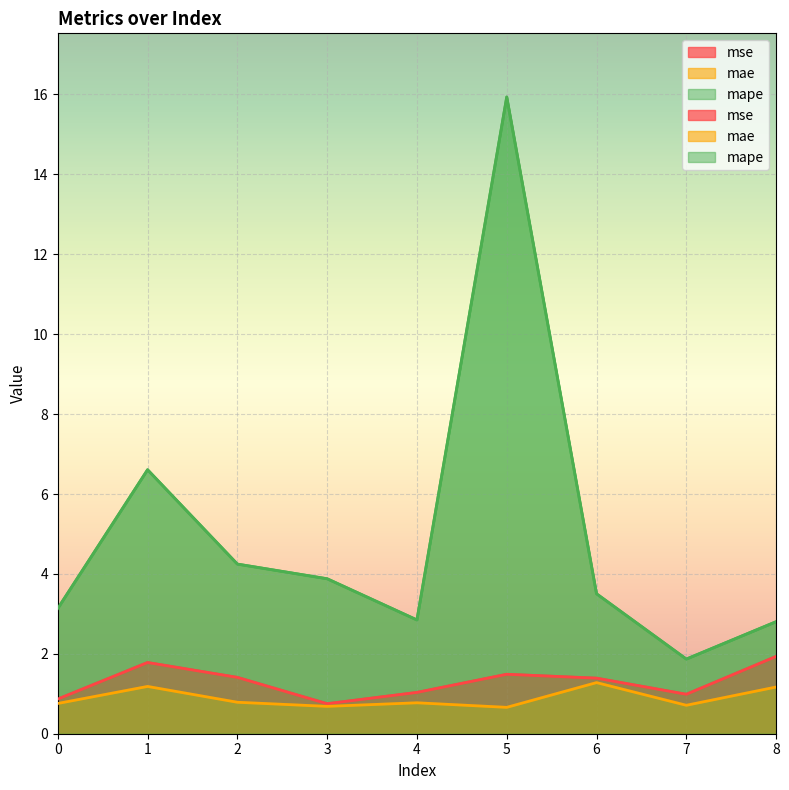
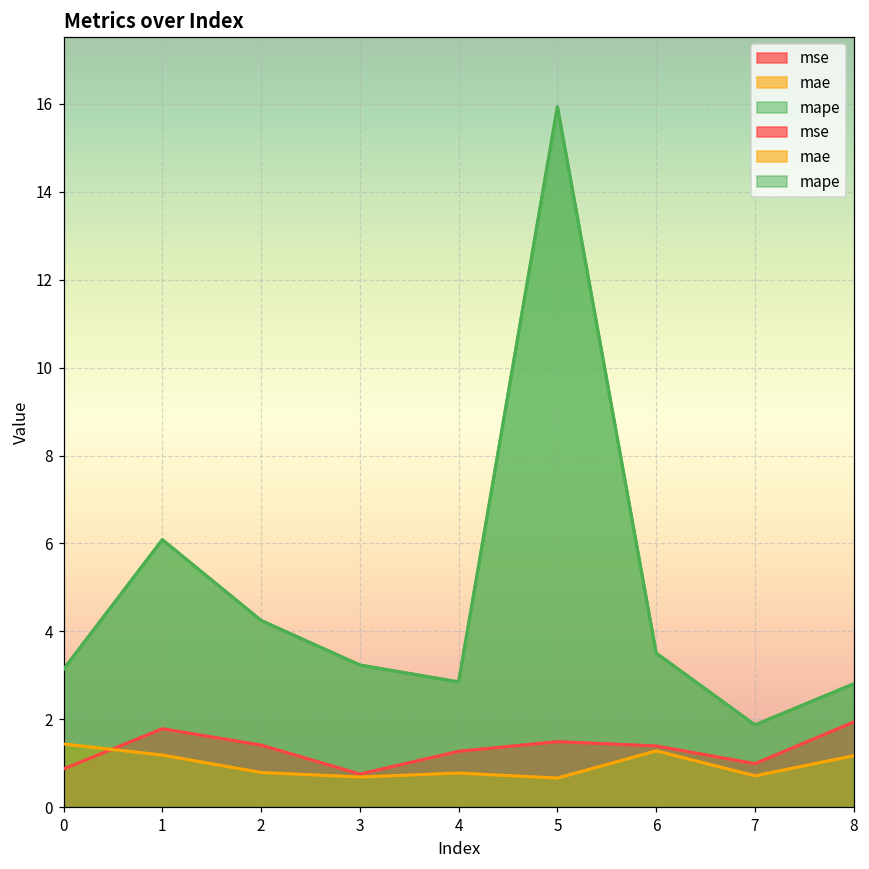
  {
    "mse": {
      "0": 0.9,
      "1": 1.8,
      "2": 1.4,
      "3": 0.8,
-     "4": 1.0,
+     "4": 1.3,
      "5": 1.5,
      "6": 1.4,
      "7": 1.0,
      "8": 1.9
    },
    "mae": {
-     "0": 0.8,
+     "0": 1.4,
      "1": 1.2,
      "2": 0.8,
      "3": 0.7,
      "4": 0.8,
      "5": 0.7,
      "6": 1.3,
      "7": 0.7,
      "8": 1.2
    },
    "mape": {
      "0": 3.1,
-     "1": 6.6,
+     "1": 6.1,
      "2": 4.2,
-     "3": 3.9,
+     "3": 3.2,
      "4": 2.8,
      "5": 15.9,
      "6": 3.5,
      "7": 1.9,
      "8": 2.8
    }
  }
